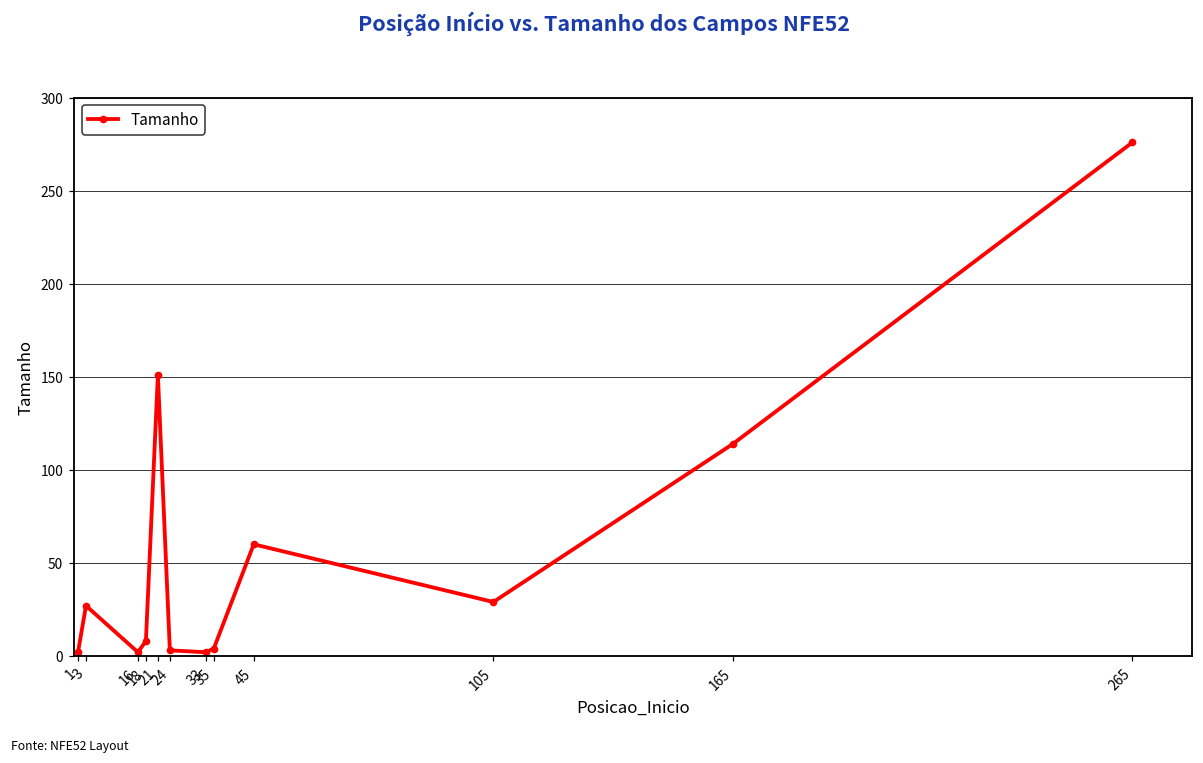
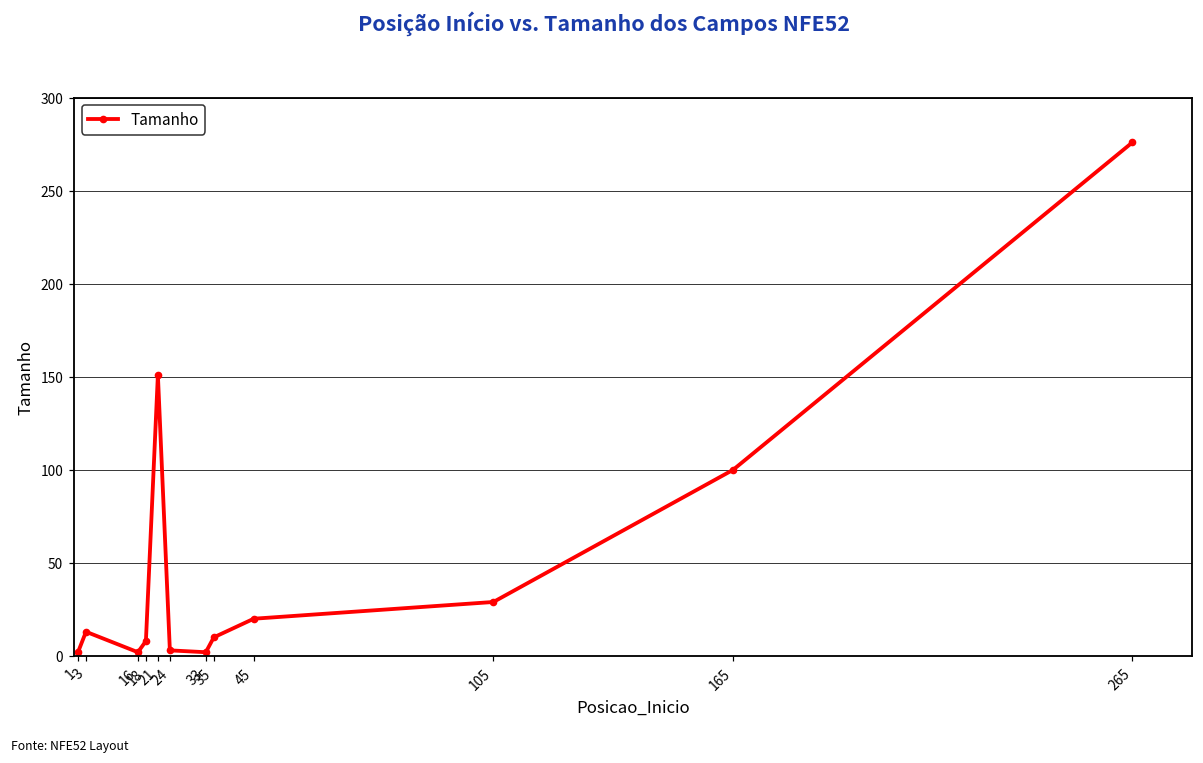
  {
    "1": 2,
-   "3": 27,
+   "3": 13,
    "16": 2,
    "18": 8,
    "21": 151,
    "24": 3,
    "33": 2,
-   "35": 4,
-   "45": 60,
+   "35": 10,
+   "45": 20,
    "105": 29,
-   "165": 114,
+   "165": 100,
    "265": 276
  }
